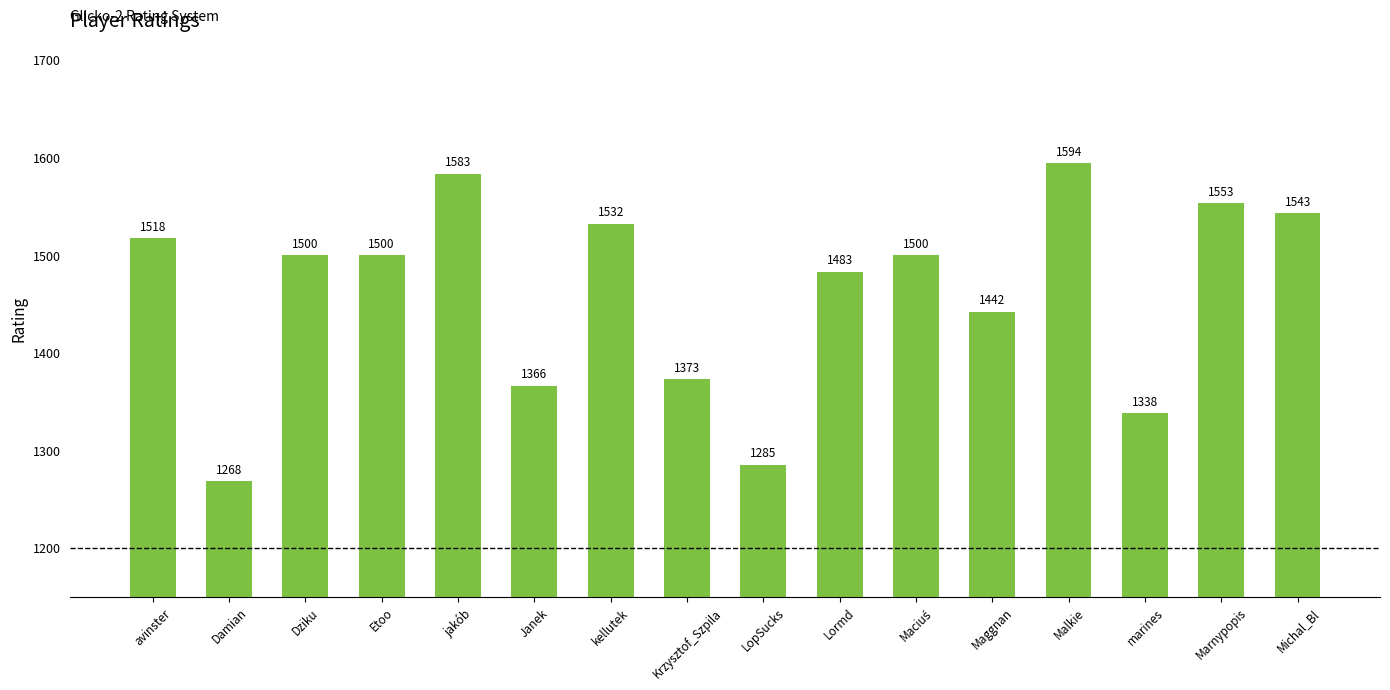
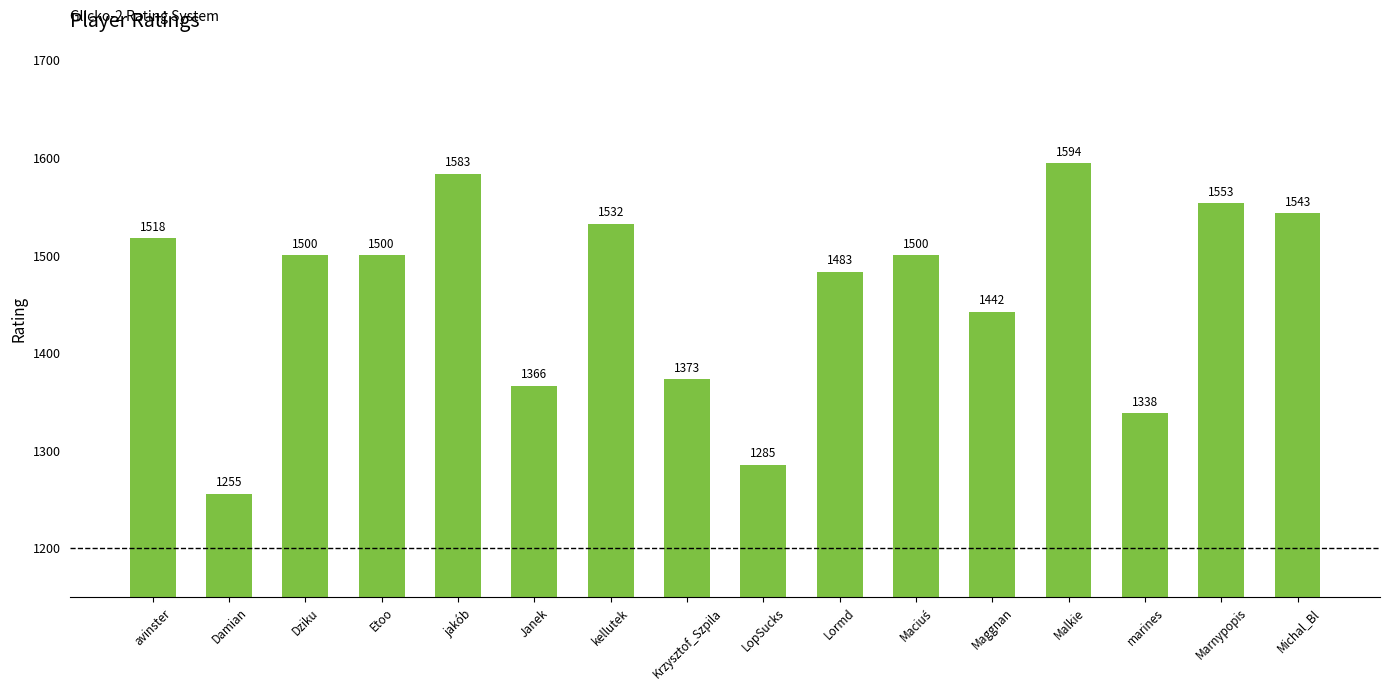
  {
    "avinster": 1518,
-   "Damian": 1268,
+   "Damian": 1255,
    "Dziku": 1500,
    "Etoo": 1500,
    "jakób": 1583,
    "Janek": 1366,
    "kellutek": 1532,
    "Krzysztof_Szpila": 1373,
    "LopSucks": 1285,
    "Lormd": 1483,
    "Maciuś": 1500,
    "Maggnan": 1442,
    "Malkie": 1594,
    "marines": 1338,
    "Marnypopis": 1553,
    "Michal_Bl": 1543
  }
